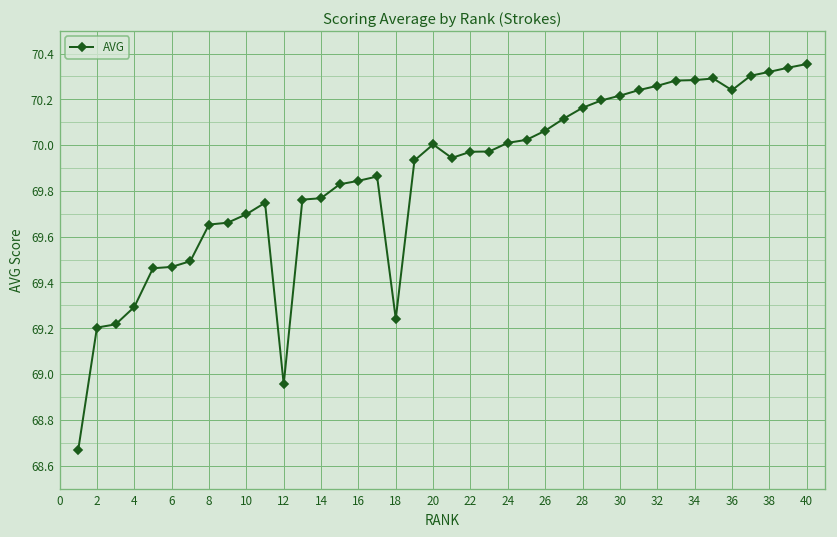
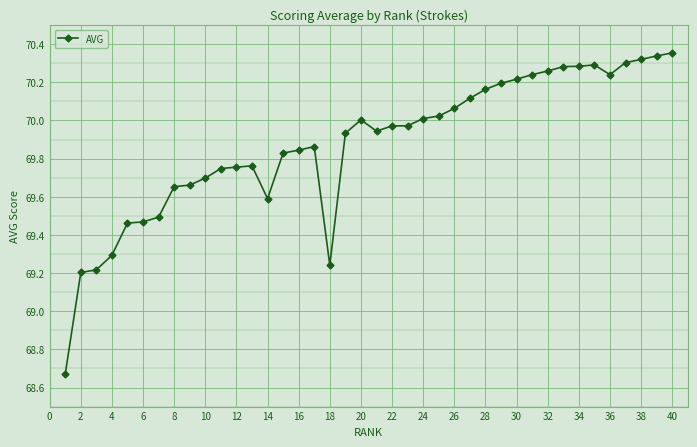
  {
    "2": 69.20,
    "4": 69.29,
    "6": 69.47,
    "8": 69.65,
    "10": 69.70,
-   "12": 68.96,
-   "14": 69.77,
+   "12": 69.76,
+   "14": 69.59,
    "16": 69.84,
    "18": 69.24,
    "20": 70.00,
    "22": 69.97,
    "24": 70.01,
    "26": 70.06,
    "28": 70.16,
    "30": 70.22,
    "32": 70.26,
    "34": 70.28,
    "36": 70.24,
    "38": 70.32,
    "40": 70.35
  }
